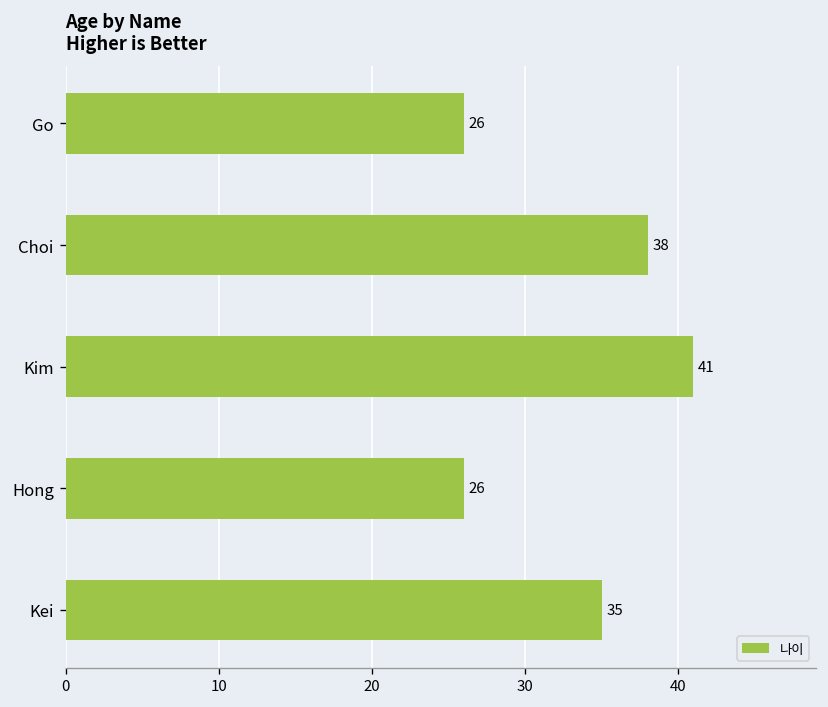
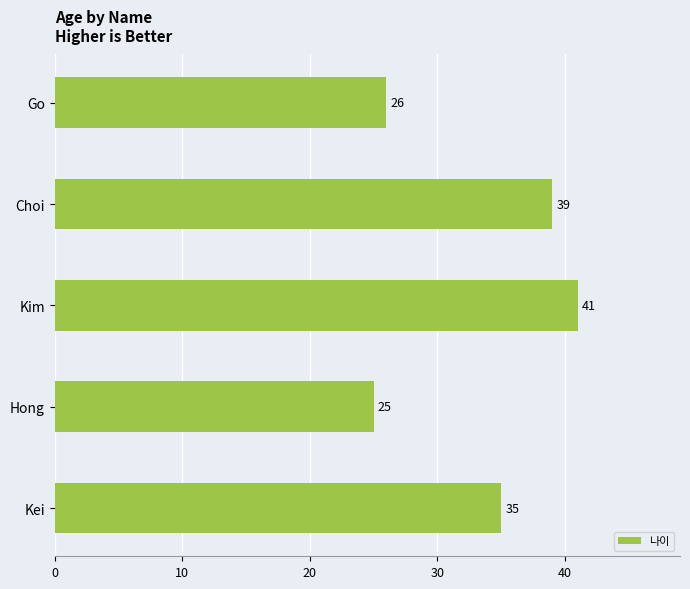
  {
    "Go": 26,
-   "Choi": 38,
+   "Choi": 39,
    "Kim": 41,
-   "Hong": 26,
+   "Hong": 25,
    "Kei": 35
  }
